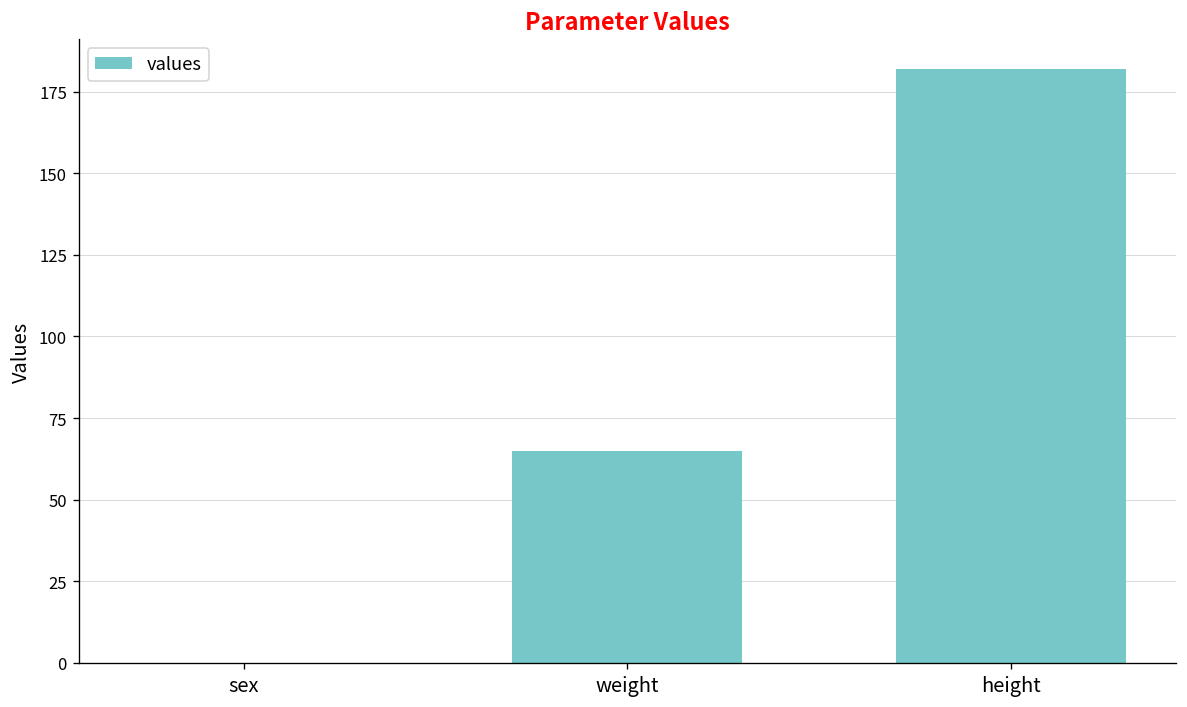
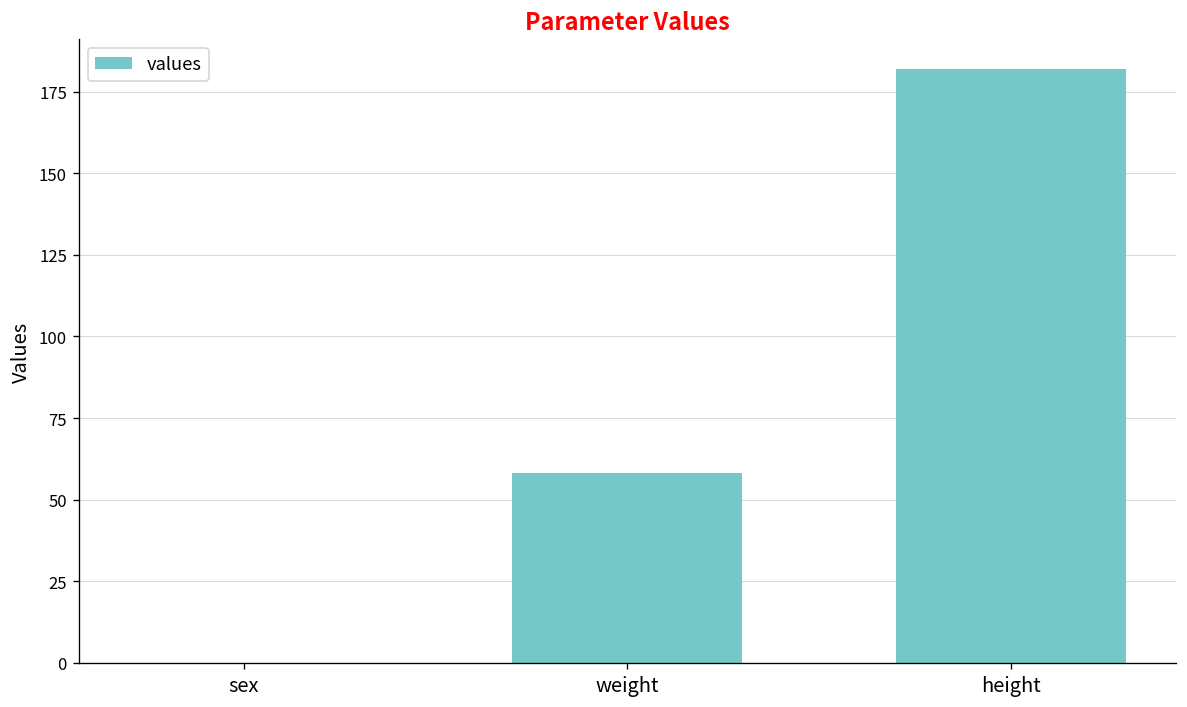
  {
    "sex": 0,
-   "weight": 65,
+   "weight": 58,
    "height": 182
  }
